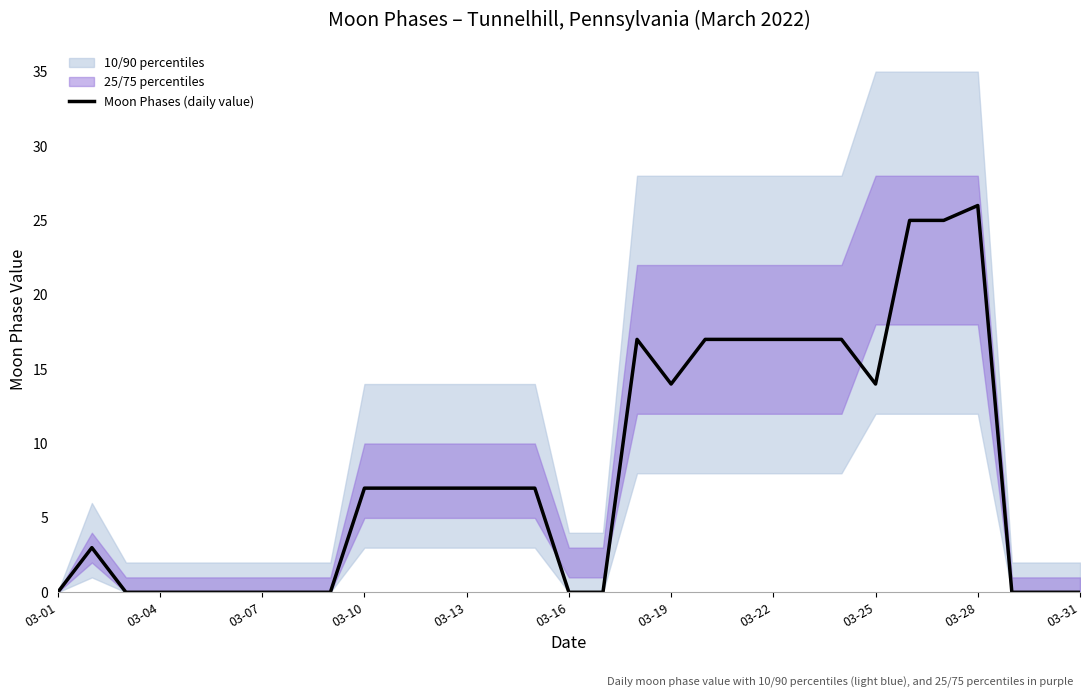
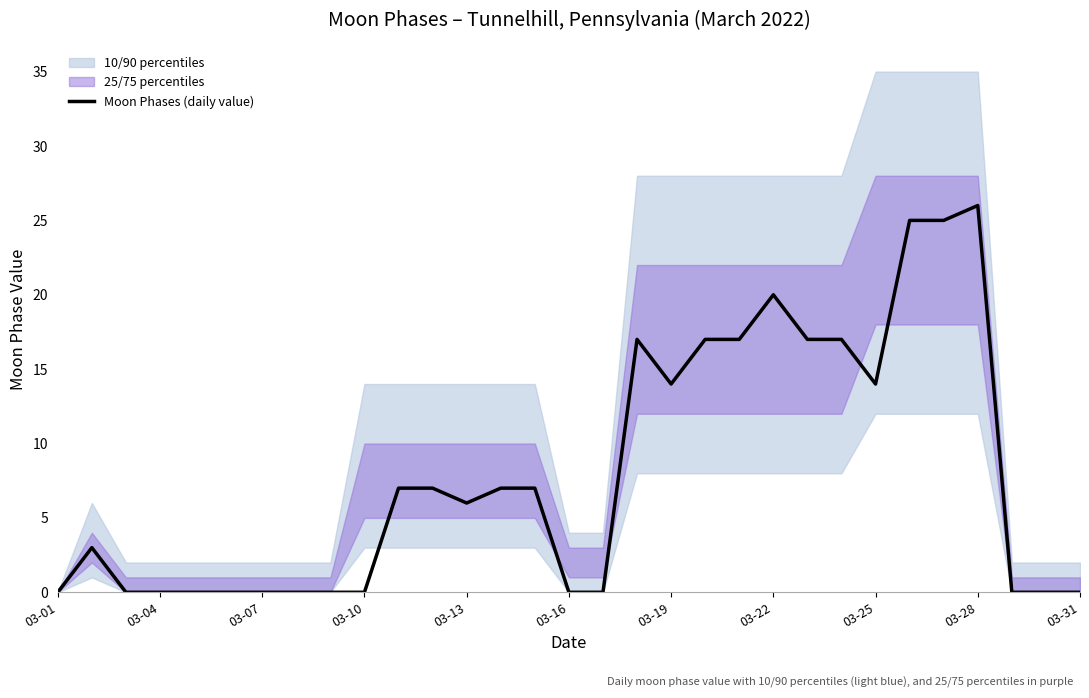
  {
    "Moon Phases (daily value)": {
      "03-04": 0,
      "03-07": 0,
-     "03-10": 7,
-     "03-13": 7,
+     "03-10": 0,
+     "03-13": 6,
      "03-16": 0,
      "03-19": 14,
-     "03-22": 17,
+     "03-22": 20,
      "03-25": 14,
      "03-28": 26,
      "03-31": 0
    }
  }
